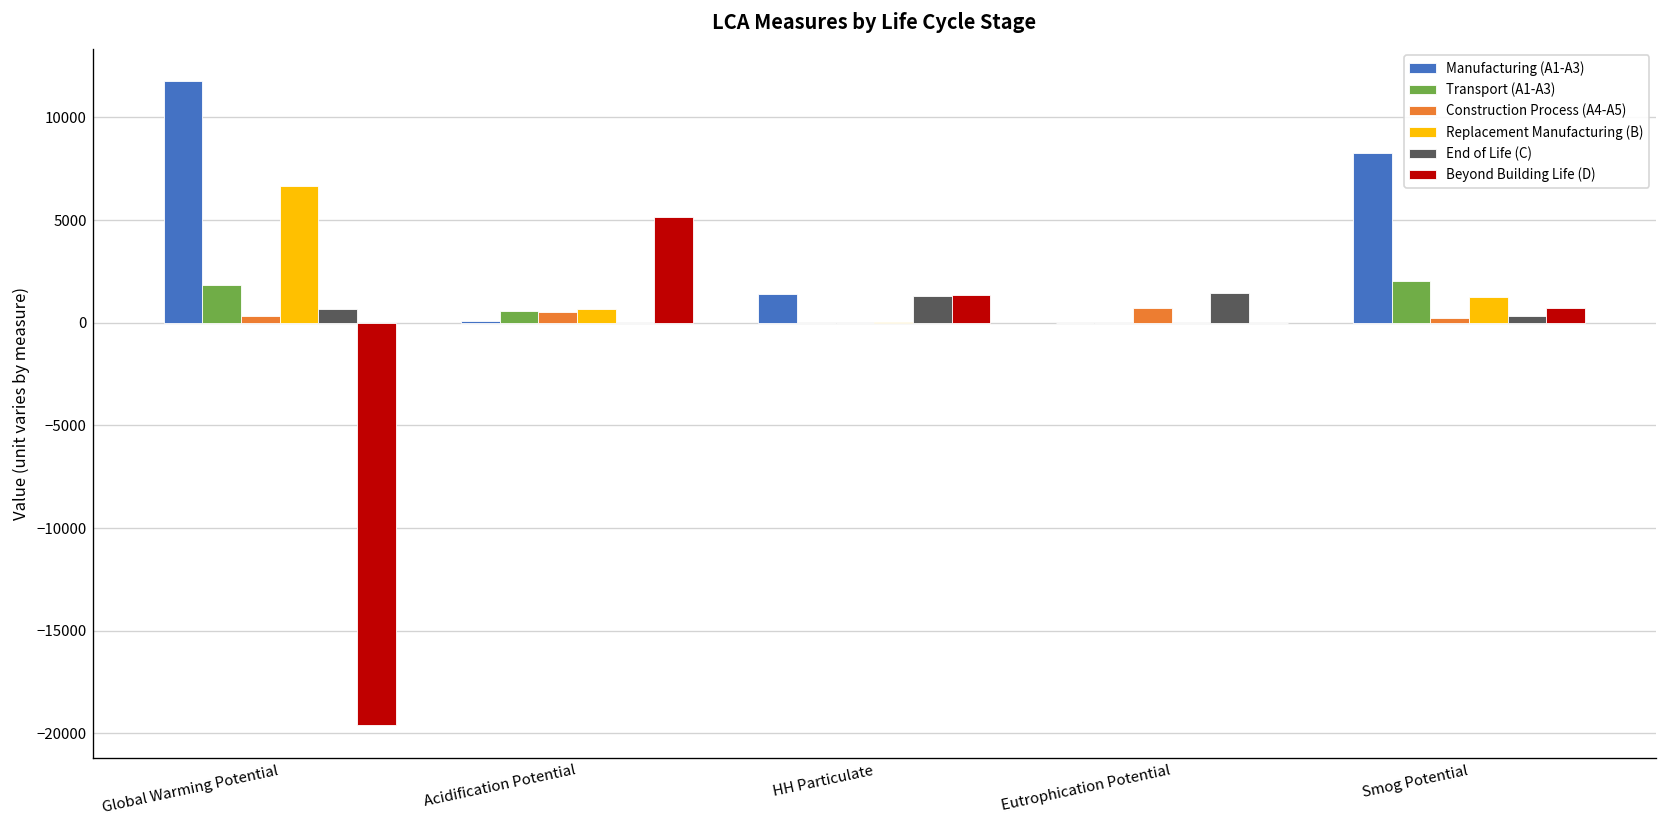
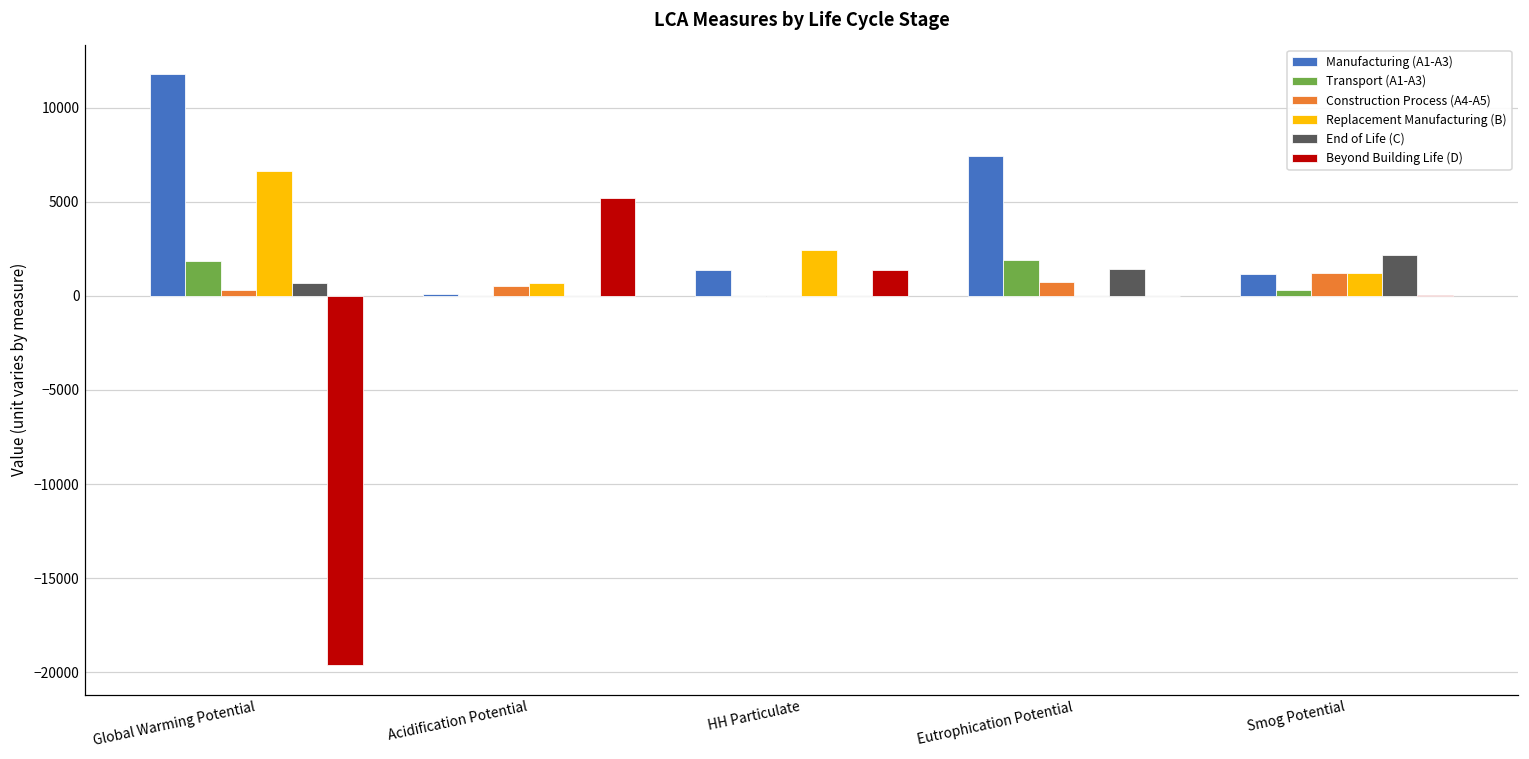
  {
    "Manufacturing (A1-A3)": {
      "Global Warming Potential": 11800,
      "HH Particulate": 1400,
-     "Eutrophication Potential": 0,
-     "Smog Potential": 8200
+     "Eutrophication Potential": 7400,
+     "Smog Potential": 1200
    },
    "Transport (A1-A3)": {
      "Global Warming Potential": 1900,
-     "Acidification Potential": 600,
-     "Eutrophication Potential": 0,
-     "Smog Potential": 2000
+     "Acidification Potential": 0,
+     "Eutrophication Potential": 1900,
+     "Smog Potential": 300
    },
    "Construction Process (A4-A5)": {
      "Global Warming Potential": 300,
      "Acidification Potential": 500,
      "Eutrophication Potential": 700,
-     "Smog Potential": 200
+     "Smog Potential": 1200
    },
    "Replacement Manufacturing (B)": {
      "Global Warming Potential": 6700,
      "Acidification Potential": 700,
-     "HH Particulate": 0,
+     "HH Particulate": 2400,
      "Smog Potential": 1200
    },
    "End of Life (C)": {
      "Global Warming Potential": 700,
-     "HH Particulate": 1300,
+     "HH Particulate": 0,
      "Eutrophication Potential": 1400,
-     "Smog Potential": 300
+     "Smog Potential": 2200
    },
    "Beyond Building Life (D)": {
      "Global Warming Potential": -19600,
      "Acidification Potential": 5200,
      "HH Particulate": 1400,
-     "Smog Potential": 700
+     "Smog Potential": 0
    }
  }
